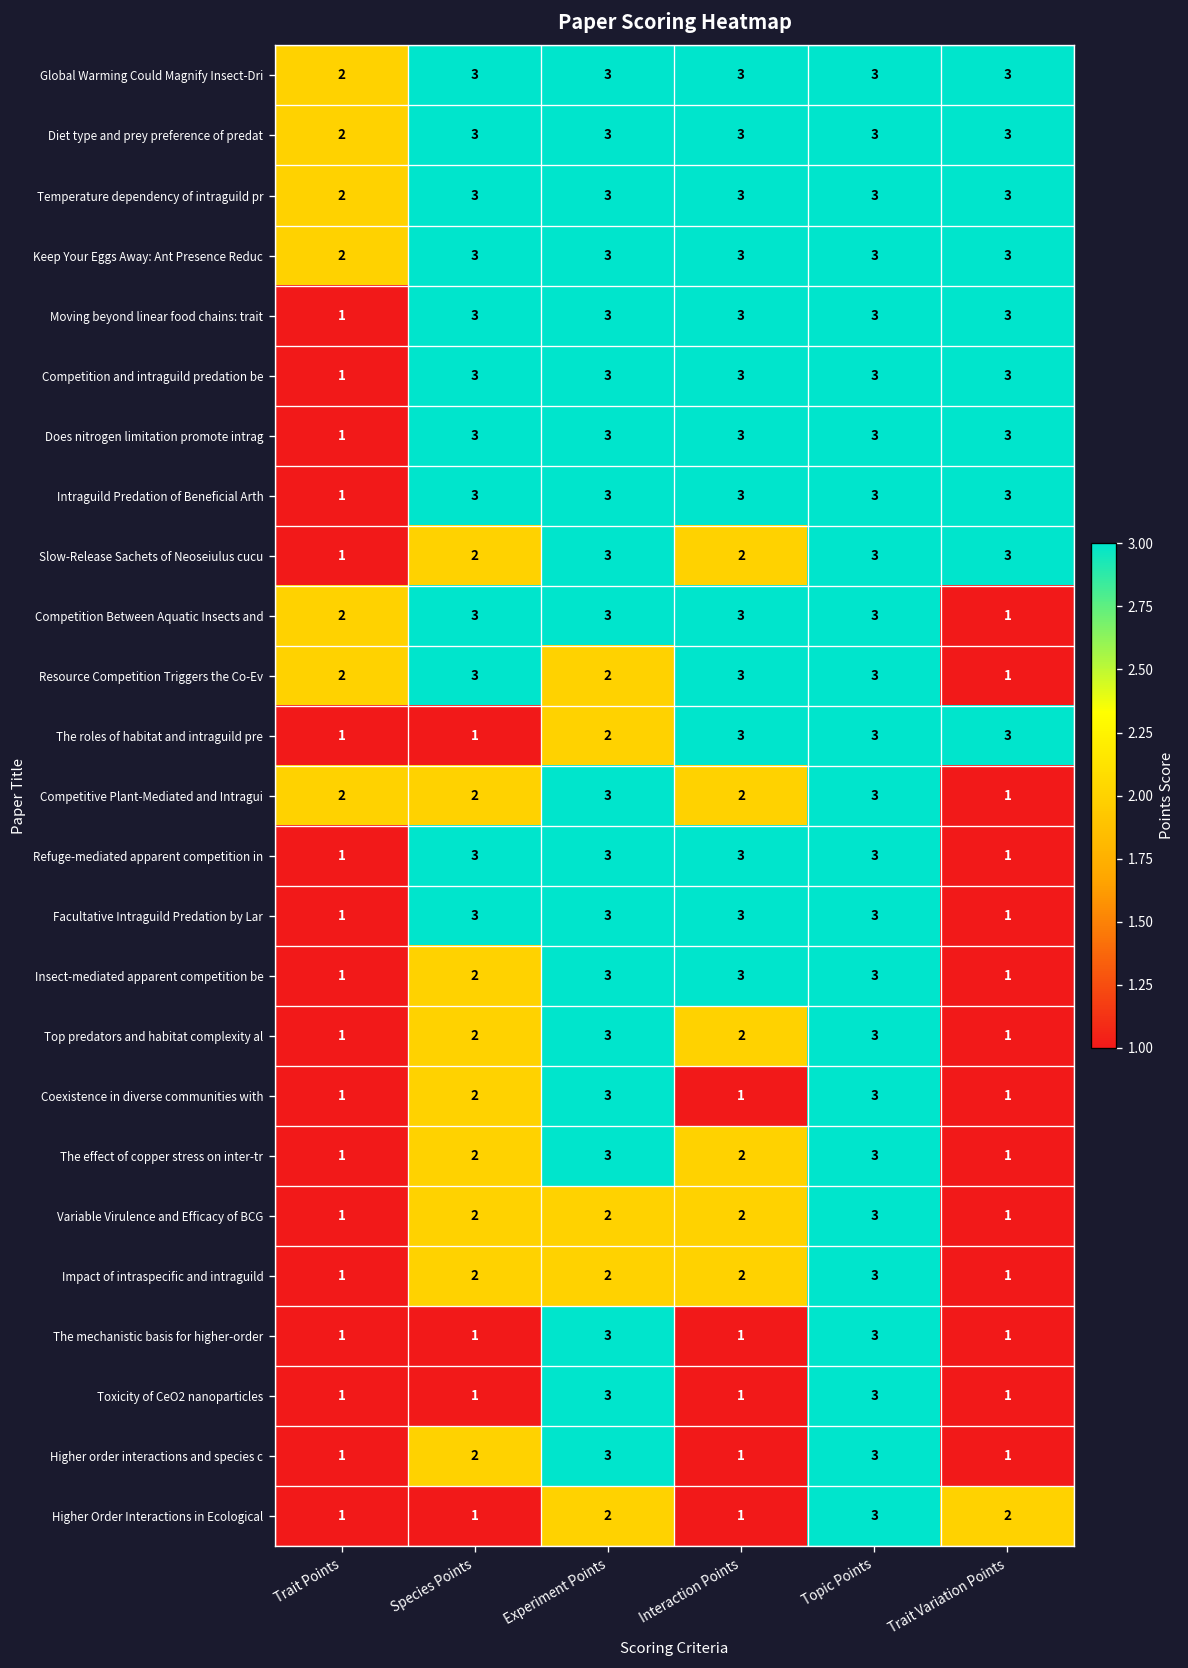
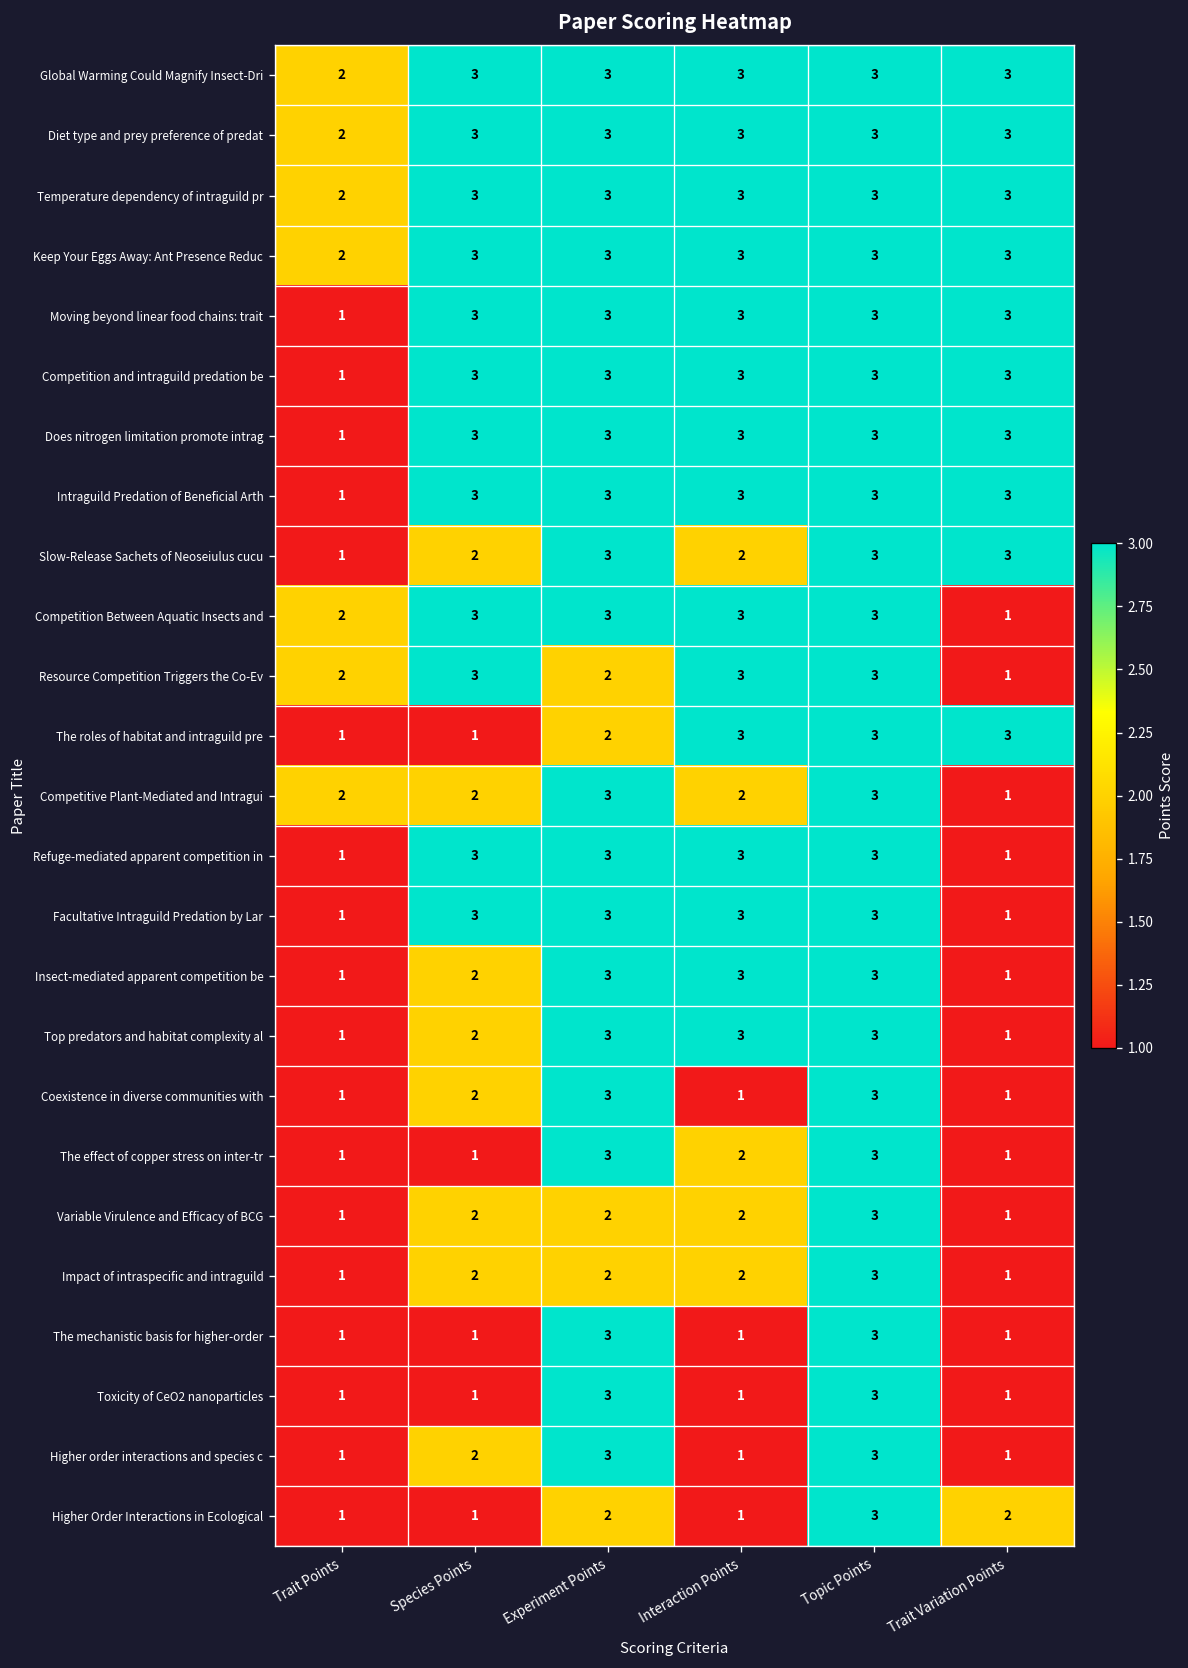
  {
    "Global Warming Could Magnify Insect-Dri": {
      "Trait Points": 2,
      "Species Points": 3,
      "Experiment Points": 3,
      "Interaction Points": 3,
      "Topic Points": 3,
      "Trait Variation Points": 3
    },
    "Diet type and prey preference of predat": {
      "Trait Points": 2,
      "Species Points": 3,
      "Experiment Points": 3,
      "Interaction Points": 3,
      "Topic Points": 3,
      "Trait Variation Points": 3
    },
    "Temperature dependency of intraguild pr": {
      "Trait Points": 2,
      "Species Points": 3,
      "Experiment Points": 3,
      "Interaction Points": 3,
      "Topic Points": 3,
      "Trait Variation Points": 3
    },
    "Keep Your Eggs Away: Ant Presence Reduc": {
      "Trait Points": 2,
      "Species Points": 3,
      "Experiment Points": 3,
      "Interaction Points": 3,
      "Topic Points": 3,
      "Trait Variation Points": 3
    },
    "Moving beyond linear food chains: trait": {
      "Trait Points": 1,
      "Species Points": 3,
      "Experiment Points": 3,
      "Interaction Points": 3,
      "Topic Points": 3,
      "Trait Variation Points": 3
    },
    "Competition and intraguild predation be": {
      "Trait Points": 1,
      "Species Points": 3,
      "Experiment Points": 3,
      "Interaction Points": 3,
      "Topic Points": 3,
      "Trait Variation Points": 3
    },
    "Does nitrogen limitation promote intrag": {
      "Trait Points": 1,
      "Species Points": 3,
      "Experiment Points": 3,
      "Interaction Points": 3,
      "Topic Points": 3,
      "Trait Variation Points": 3
    },
    "Intraguild Predation of Beneficial Arth": {
      "Trait Points": 1,
      "Species Points": 3,
      "Experiment Points": 3,
      "Interaction Points": 3,
      "Topic Points": 3,
      "Trait Variation Points": 3
    },
    "Slow-Release Sachets of Neoseiulus cucu": {
      "Trait Points": 1,
      "Species Points": 2,
      "Experiment Points": 3,
      "Interaction Points": 2,
      "Topic Points": 3,
      "Trait Variation Points": 3
    },
    "Competition Between Aquatic Insects and": {
      "Trait Points": 2,
      "Species Points": 3,
      "Experiment Points": 3,
      "Interaction Points": 3,
      "Topic Points": 3,
      "Trait Variation Points": 1
    },
    "Resource Competition Triggers the Co-Ev": {
      "Trait Points": 2,
      "Species Points": 3,
      "Experiment Points": 2,
      "Interaction Points": 3,
      "Topic Points": 3,
      "Trait Variation Points": 1
    },
    "The roles of habitat and intraguild pre": {
      "Trait Points": 1,
      "Species Points": 1,
      "Experiment Points": 2,
      "Interaction Points": 3,
      "Topic Points": 3,
      "Trait Variation Points": 3
    },
    "Competitive Plant-Mediated and Intragui": {
      "Trait Points": 2,
      "Species Points": 2,
      "Experiment Points": 3,
      "Interaction Points": 2,
      "Topic Points": 3,
      "Trait Variation Points": 1
    },
    "Refuge-mediated apparent competition in": {
      "Trait Points": 1,
      "Species Points": 3,
      "Experiment Points": 3,
      "Interaction Points": 3,
      "Topic Points": 3,
      "Trait Variation Points": 1
    },
    "Facultative Intraguild Predation by Lar": {
      "Trait Points": 1,
      "Species Points": 3,
      "Experiment Points": 3,
      "Interaction Points": 3,
      "Topic Points": 3,
      "Trait Variation Points": 1
    },
    "Insect-mediated apparent competition be": {
      "Trait Points": 1,
      "Species Points": 2,
      "Experiment Points": 3,
      "Interaction Points": 3,
      "Topic Points": 3,
      "Trait Variation Points": 1
    },
    "Top predators and habitat complexity al": {
      "Trait Points": 1,
      "Species Points": 2,
      "Experiment Points": 3,
-     "Interaction Points": 2,
+     "Interaction Points": 3,
      "Topic Points": 3,
      "Trait Variation Points": 1
    },
    "Coexistence in diverse communities with": {
      "Trait Points": 1,
      "Species Points": 2,
      "Experiment Points": 3,
      "Interaction Points": 1,
      "Topic Points": 3,
      "Trait Variation Points": 1
    },
    "The effect of copper stress on inter-tr": {
      "Trait Points": 1,
-     "Species Points": 2,
+     "Species Points": 1,
      "Experiment Points": 3,
      "Interaction Points": 2,
      "Topic Points": 3,
      "Trait Variation Points": 1
    },
    "Variable Virulence and Efficacy of BCG": {
      "Trait Points": 1,
      "Species Points": 2,
      "Experiment Points": 2,
      "Interaction Points": 2,
      "Topic Points": 3,
      "Trait Variation Points": 1
    },
    "Impact of intraspecific and intraguild": {
      "Trait Points": 1,
      "Species Points": 2,
      "Experiment Points": 2,
      "Interaction Points": 2,
      "Topic Points": 3,
      "Trait Variation Points": 1
    },
    "The mechanistic basis for higher-order": {
      "Trait Points": 1,
      "Species Points": 1,
      "Experiment Points": 3,
      "Interaction Points": 1,
      "Topic Points": 3,
      "Trait Variation Points": 1
    },
    "Toxicity of CeO2 nanoparticles": {
      "Trait Points": 1,
      "Species Points": 1,
      "Experiment Points": 3,
      "Interaction Points": 1,
      "Topic Points": 3,
      "Trait Variation Points": 1
    },
    "Higher order interactions and species c": {
      "Trait Points": 1,
      "Species Points": 2,
      "Experiment Points": 3,
      "Interaction Points": 1,
      "Topic Points": 3,
      "Trait Variation Points": 1
    },
    "Higher Order Interactions in Ecological": {
      "Trait Points": 1,
      "Species Points": 1,
      "Experiment Points": 2,
      "Interaction Points": 1,
      "Topic Points": 3,
      "Trait Variation Points": 2
    }
  }
